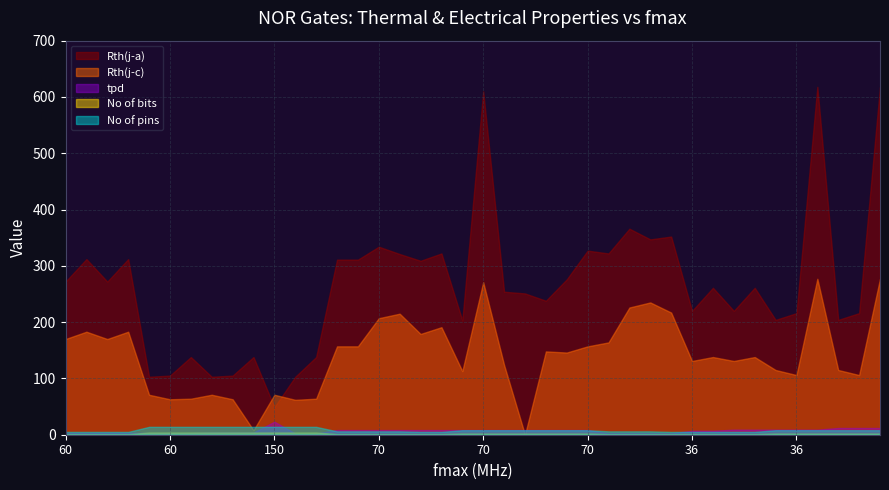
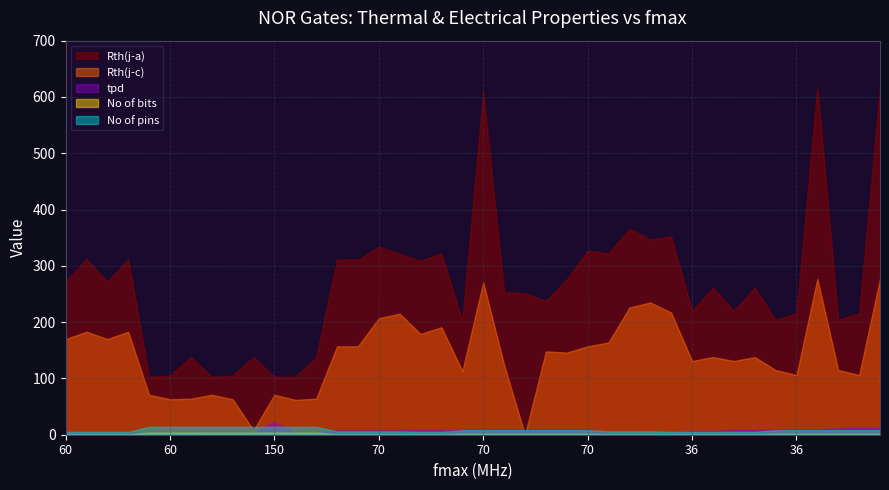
  {
    "Rth(j-a)": {
-     "150": 50
+     "150": 100
    },
    "Rth(j-c)": {
      "150": 70
    },
    "tpd": {
      "150": 20
    },
    "No of pins": {
      "150": 10
    }
  }
